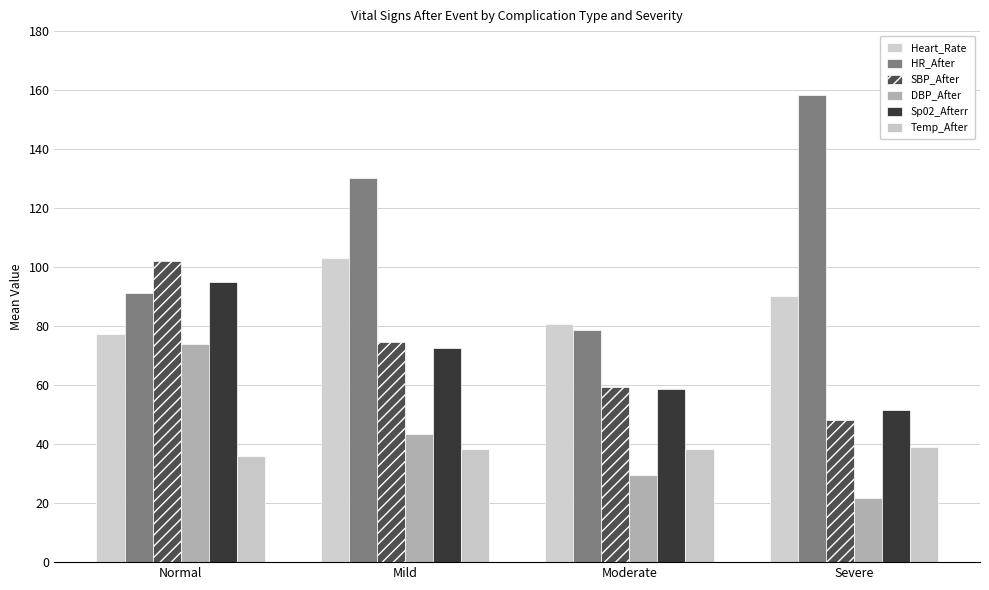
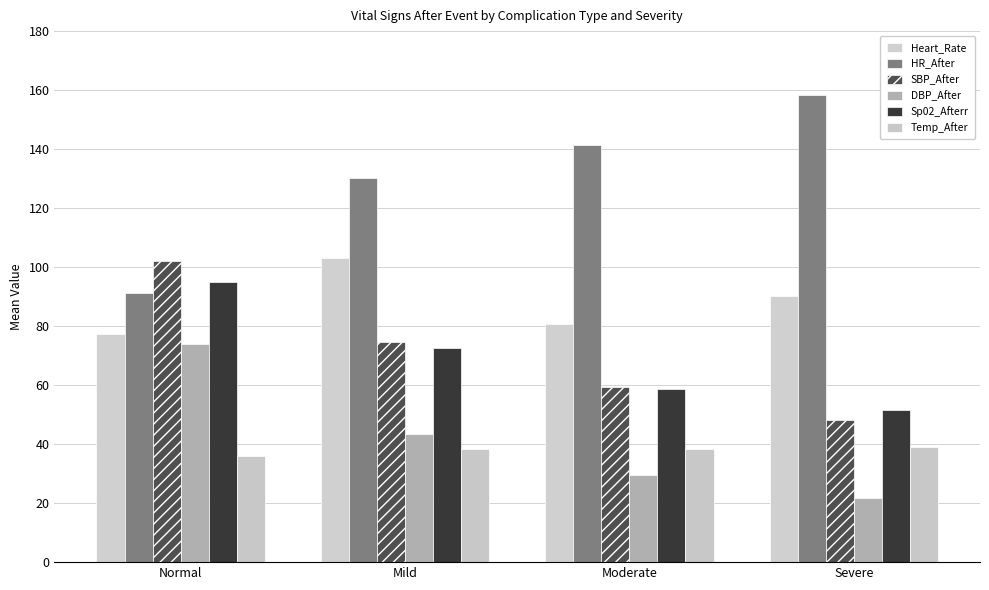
  {
    "HR_After": {
      "Normal": 91,
      "Mild": 130,
-     "Moderate": 79,
+     "Moderate": 141,
      "Severe": 158
    }
  }
